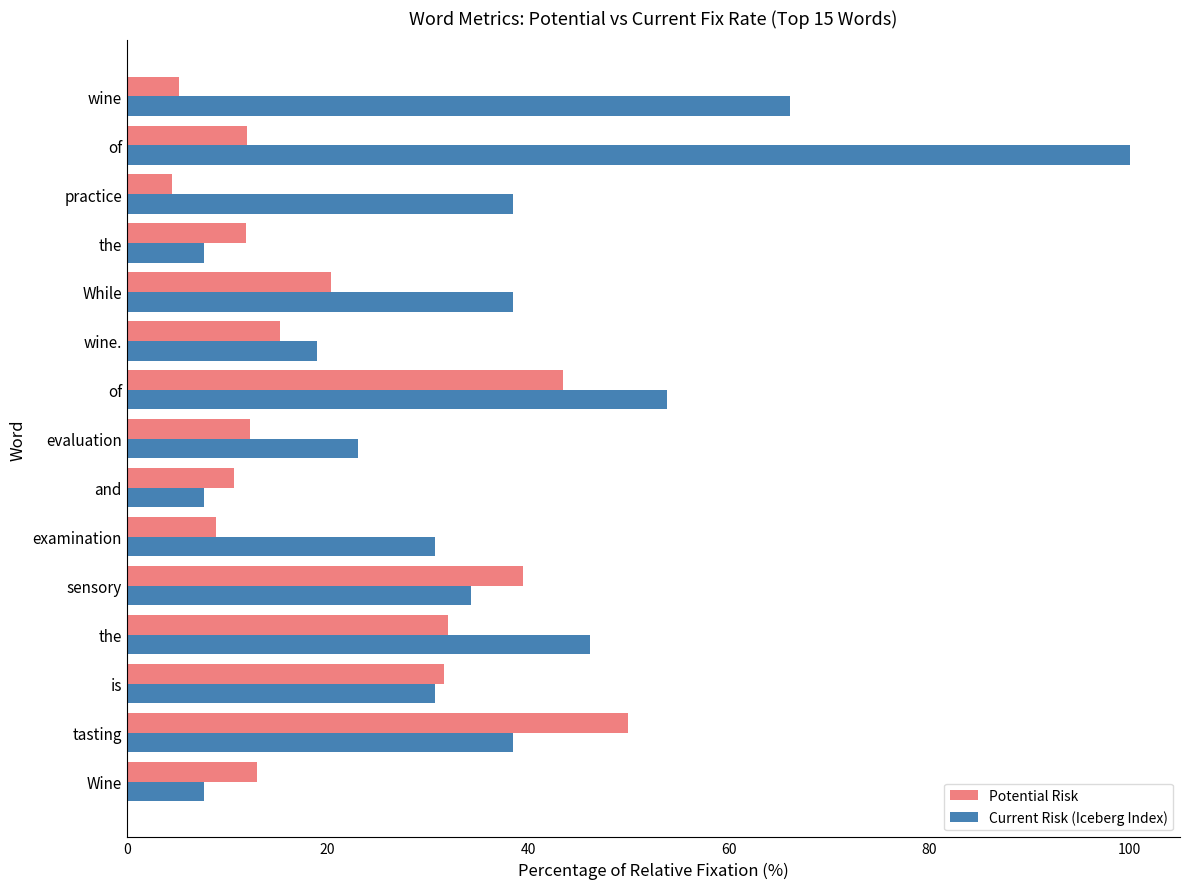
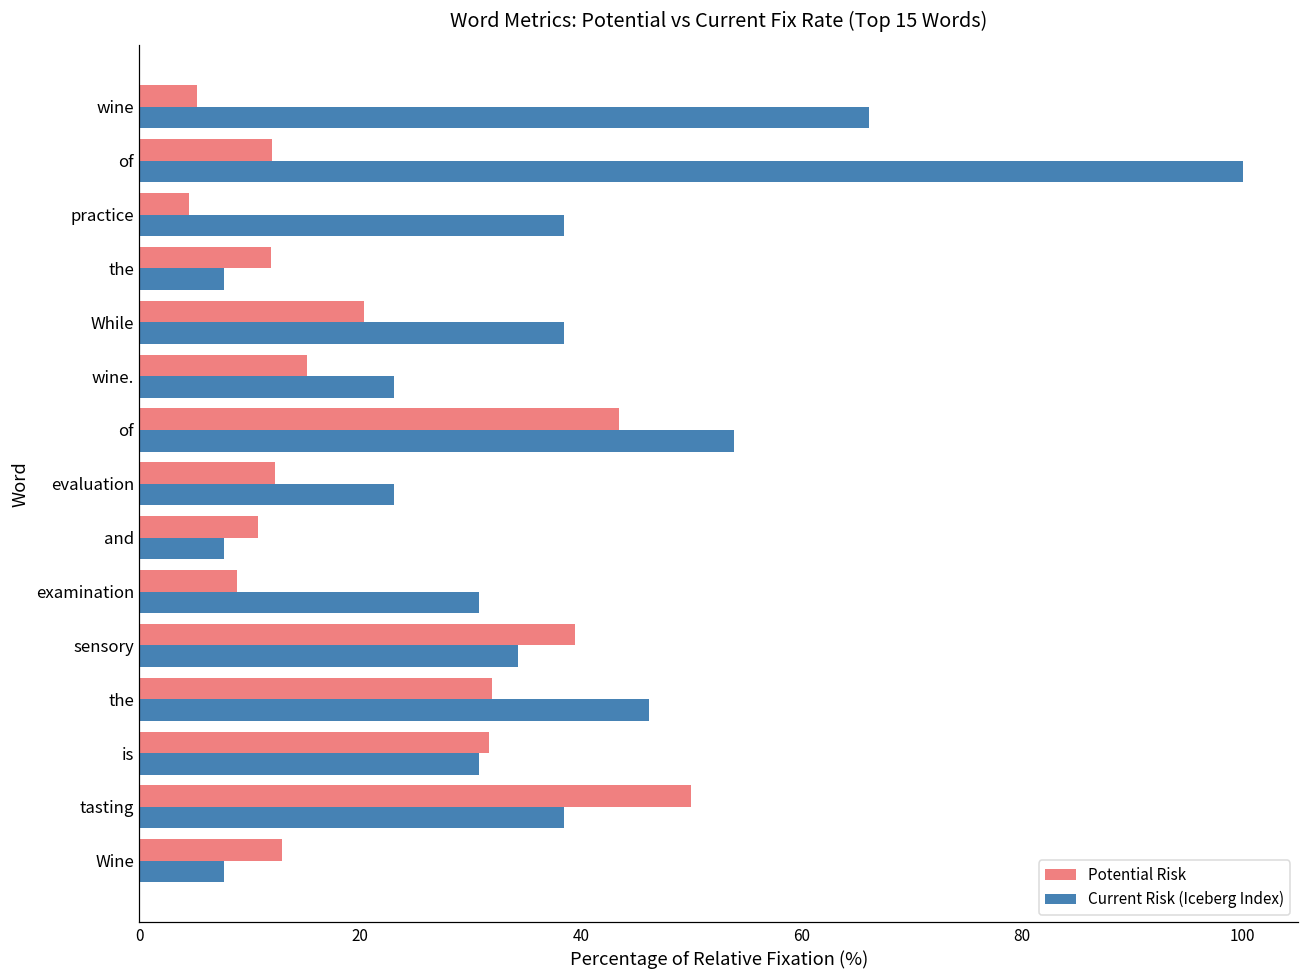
  {
    "Potential Risk": {
      "wine": 5.2,
      "practice": 4.5,
      "While": 20.3,
      "wine.": 15.2,
      "evaluation": 12.2,
      "and": 10.7,
      "examination": 8.8,
      "sensory": 39.5,
      "is": 31.7,
      "tasting": 50.0,
      "Wine": 13.0
    },
    "Current Risk (Iceberg Index)": {
      "wine": 66.1,
      "practice": 38.5,
      "While": 38.5,
-     "wine.": 18.9,
+     "wine.": 23.1,
      "evaluation": 23.1,
      "and": 7.7,
      "examination": 30.8,
      "sensory": 34.4,
      "is": 30.8,
      "tasting": 38.5,
      "Wine": 7.7
    }
  }
